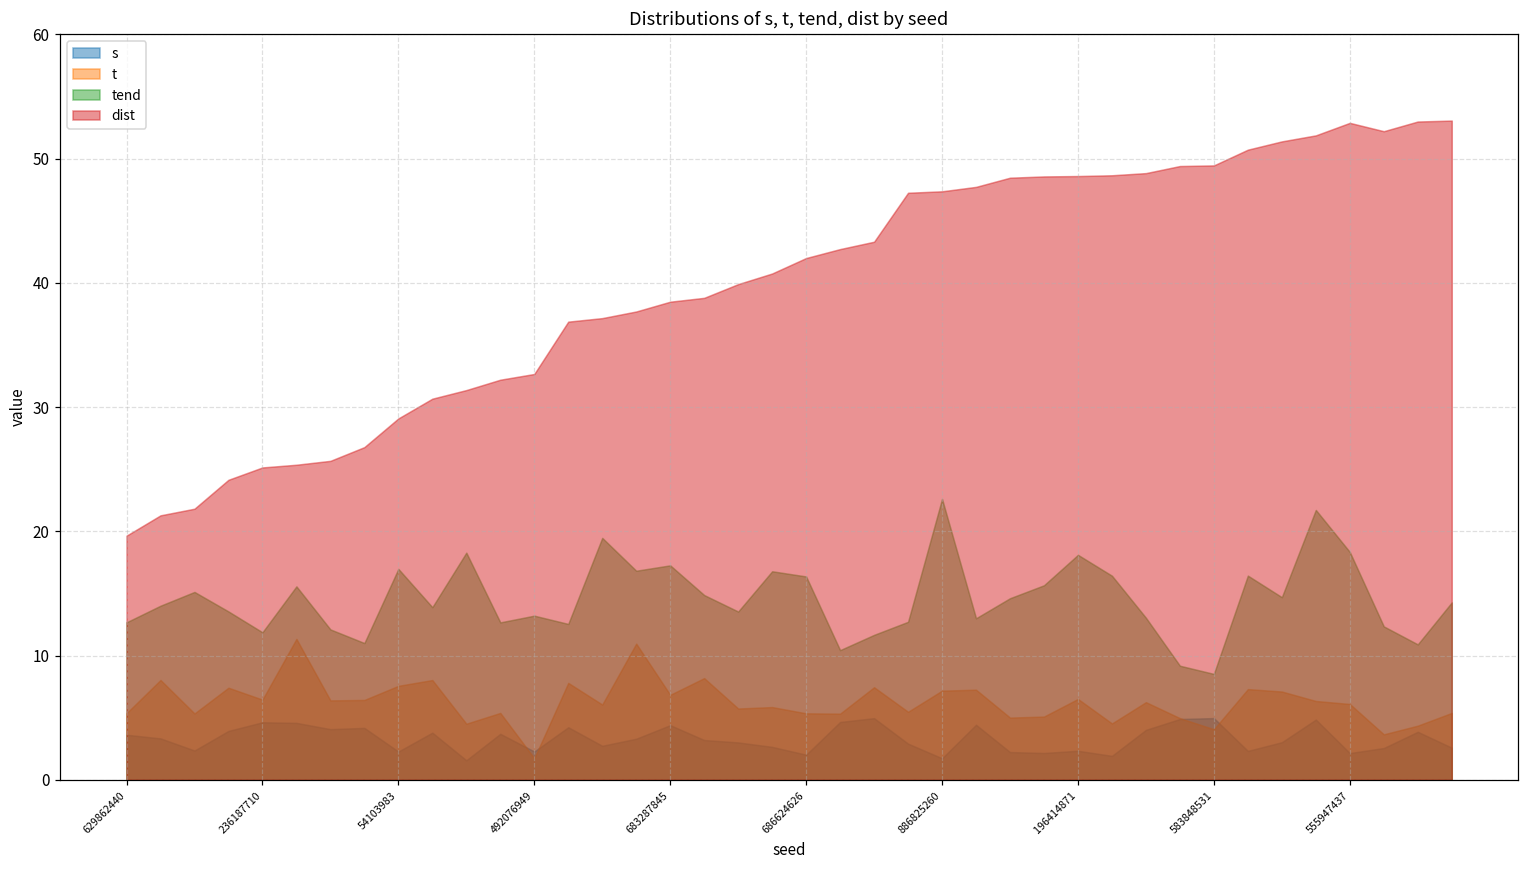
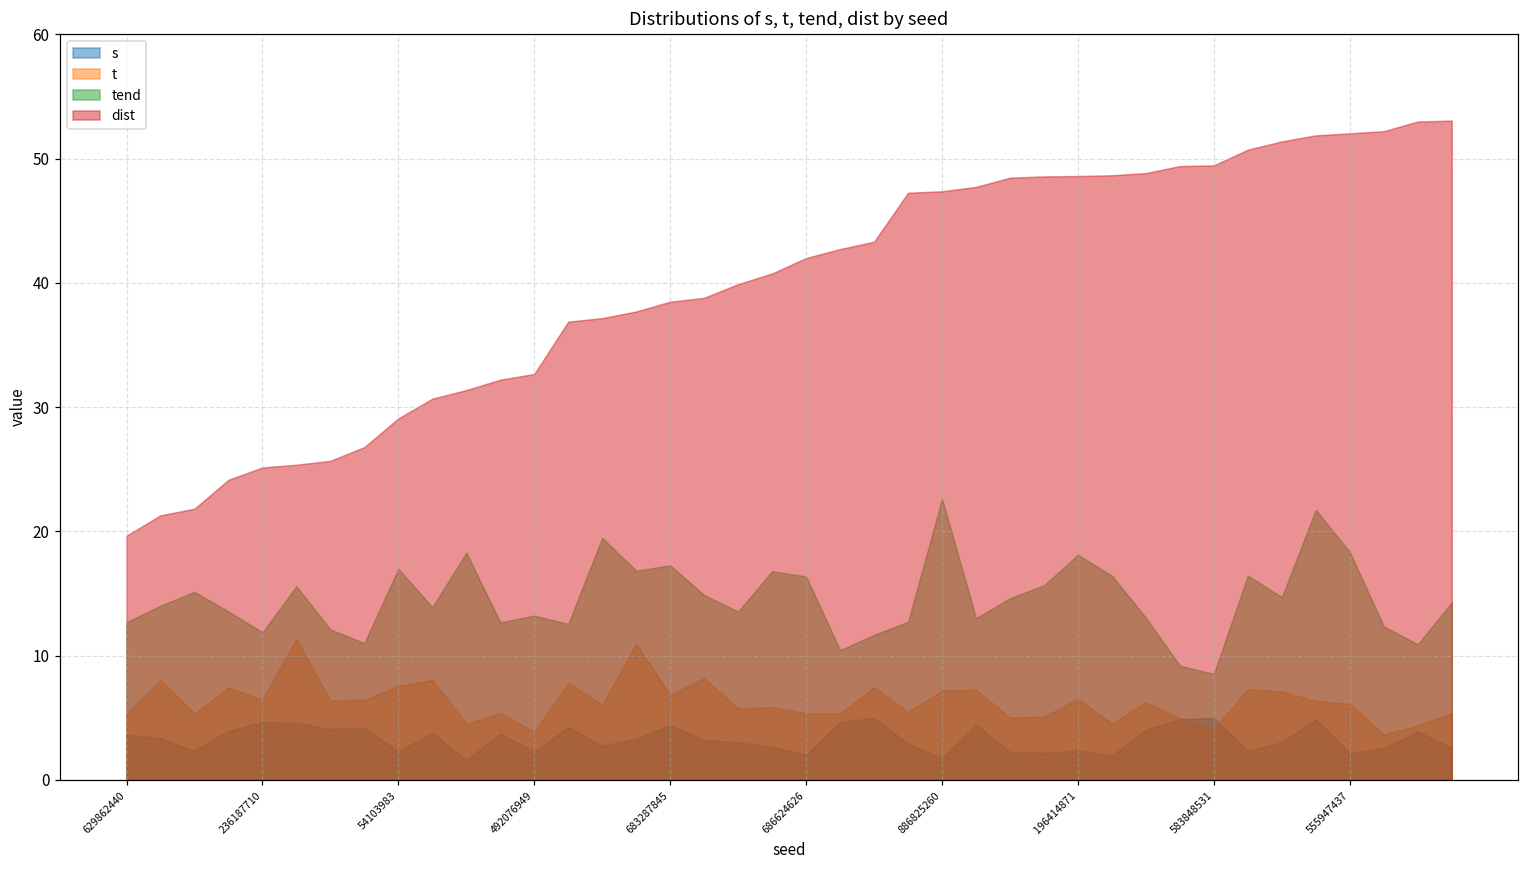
  {
    "s": {
      "629862440": 3.6,
      "236187710": 4.6,
      "54103983": 2.3,
      "492076949": 2.3,
      "683287845": 4.4,
      "686624626": 2.0,
      "886825260": 1.7,
      "196414871": 2.3,
      "583848531": 5.0,
      "555947437": 2.1
    },
    "t": {
      "629862440": 5.4,
      "236187710": 6.4,
      "54103983": 7.6,
-     "492076949": 1.7,
+     "492076949": 3.9,
      "683287845": 6.8,
      "686624626": 5.3,
      "886825260": 7.2,
      "196414871": 6.5,
      "583848531": 4.1,
      "555947437": 6.1
    },
    "tend": {
      "629862440": 12.7,
      "236187710": 11.9,
      "54103983": 17.0,
      "492076949": 13.2,
      "683287845": 17.3,
      "686624626": 16.4,
      "886825260": 22.6,
      "196414871": 18.1,
      "583848531": 8.5,
      "555947437": 18.3
    },
    "dist": {
      "629862440": 19.6,
      "236187710": 25.1,
      "54103983": 29.1,
      "492076949": 32.7,
      "683287845": 38.5,
      "686624626": 42.0,
      "886825260": 47.4,
      "196414871": 48.6,
      "583848531": 49.5,
-     "555947437": 52.9
+     "555947437": 52.0
    }
  }
